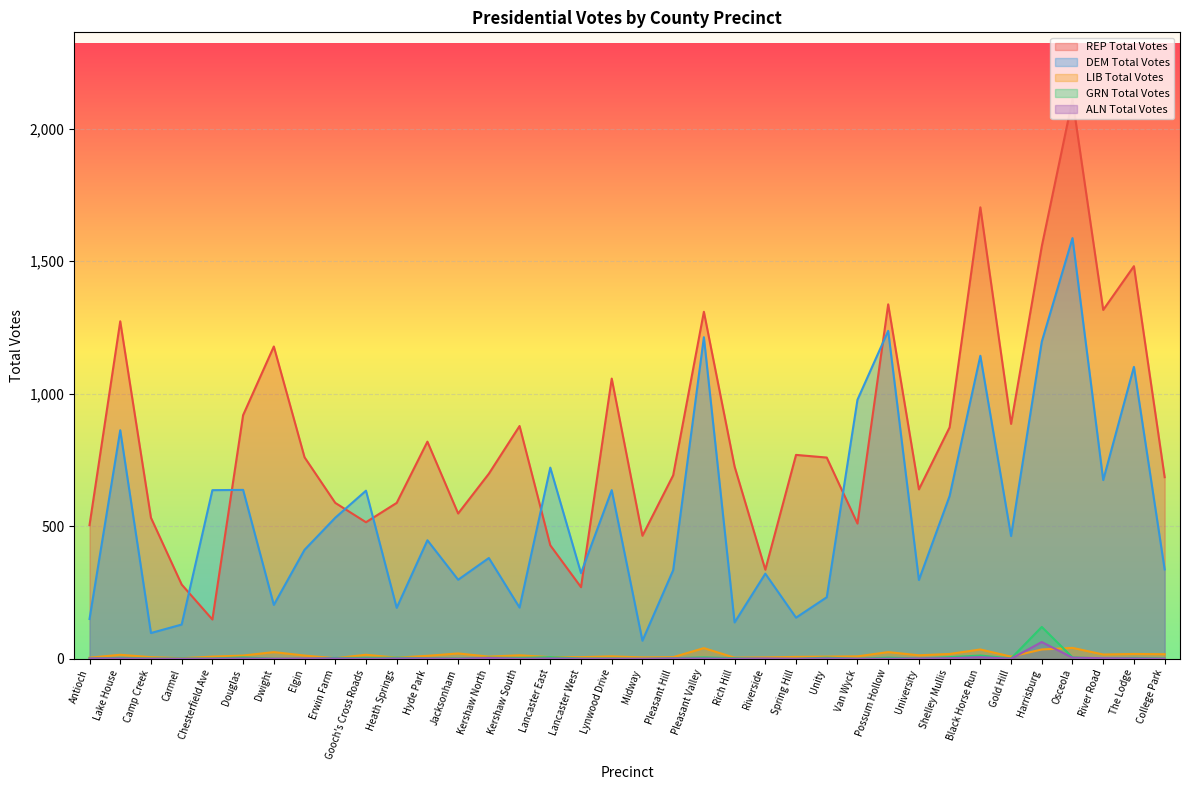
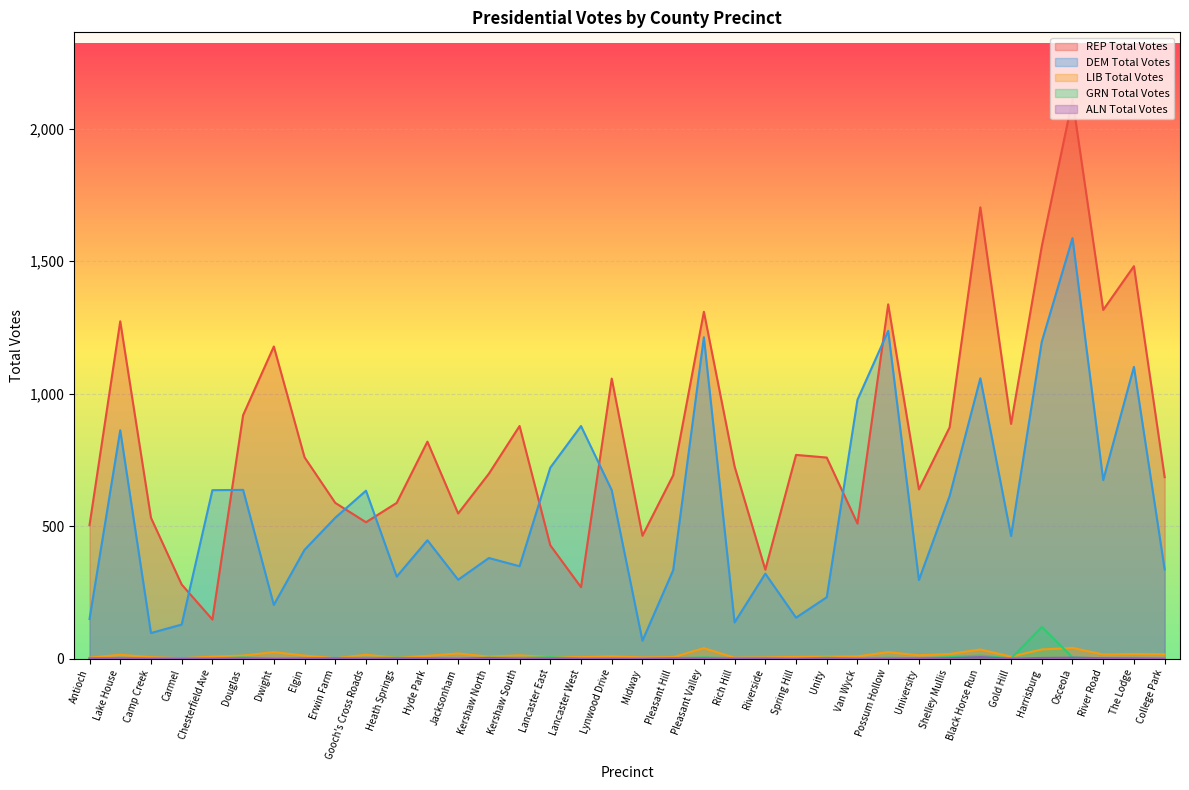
  {
    "DEM Total Votes": {
      "Antioch": "150",
      "Lake House": "860",
      "Camp Creek": "100",
      "Carmel": "130",
      "Chesterfield Ave": "640",
      "Douglas": "640",
      "Dwight": "200",
      "Elgin": "410",
      "Erwin Farm": "530",
      "Gooch's Cross Roads": "630",
-     "Heath Springs": "190",
+     "Heath Springs": "310",
      "Hyde Park": "450",
      "Jacksonham": "300",
      "Kershaw North": "380",
-     "Kershaw South": "190",
+     "Kershaw South": "350",
      "Lancaster East": "720",
-     "Lancaster West": "320",
+     "Lancaster West": "880",
      "Lynwood Drive": "640",
      "Midway": "70",
      "Pleasant Hill": "330",
      "Pleasant Valley": "1,210",
      "Rich Hill": "140",
      "Riverside": "320",
      "Spring Hill": "160",
      "Unity": "230",
      "Van Wyck": "980",
      "Possum Hollow": "1,240",
      "University": "300",
      "Shelley Mullis": "610",
-     "Black Horse Run": "1,140",
+     "Black Horse Run": "1,060",
      "Gold Hill": "460",
      "Harrisburg": "1,200",
      "Osceola": "1,590",
      "River Road": "670",
      "The Lodge": "1,100",
      "College Park": "340"
    },
    "GRN Total Votes": {
      "Harrisburg": "120"
    },
    "ALN Total Votes": {
-     "Harrisburg": "60"
+     "Harrisburg": "0"
    }
  }
